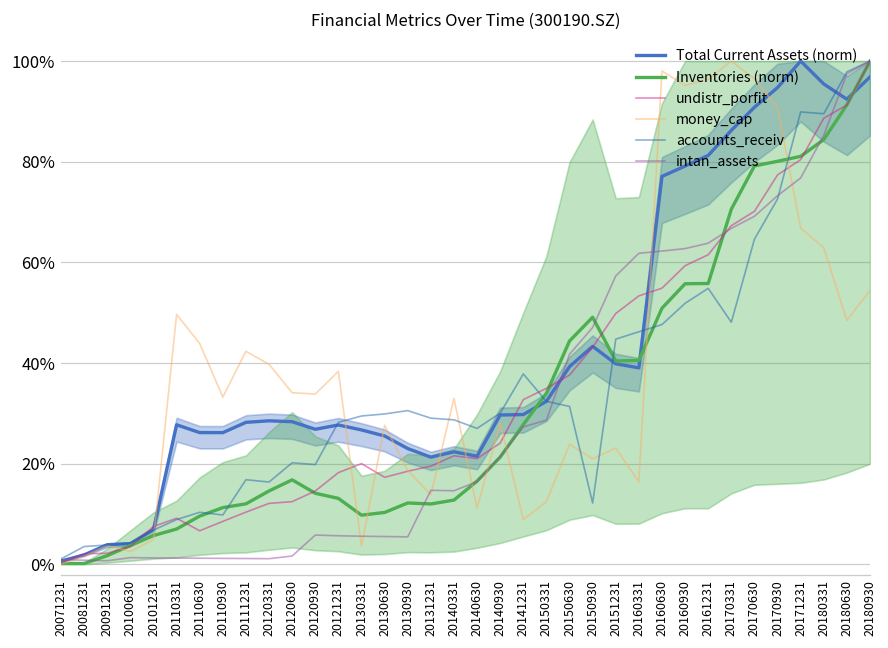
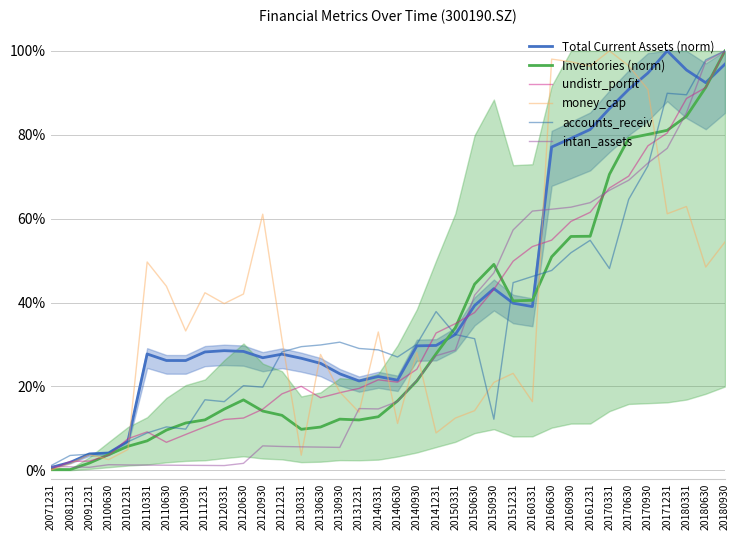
  {
    "money_cap": {
      "20100630": "3%",
      "20101231": "5%",
      "20110331": "50%",
      "20110630": "44%",
      "20110930": "33%",
      "20111231": "42%",
      "20120331": "40%",
-     "20120630": "34%",
-     "20120930": "34%",
-     "20121231": "38%",
+     "20120630": "42%",
+     "20120930": "61%",
+     "20121231": "31%",
      "20130331": "4%",
      "20130630": "28%",
      "20131231": "14%",
      "20140331": "33%",
      "20140630": "11%",
      "20140930": "28%",
      "20141231": "9%",
      "20150331": "12%",
-     "20150630": "24%",
+     "20150630": "14%",
      "20150930": "21%",
      "20151231": "23%",
      "20160331": "16%",
      "20160630": "98%",
-     "20160930": "95%",
+     "20160930": "97%",
      "20161231": "96%",
      "20170630": "96%",
      "20170930": "91%",
-     "20171231": "67%",
+     "20171231": "61%",
      "20180331": "63%",
      "20180630": "48%",
      "20180930": "54%"
    }
  }
